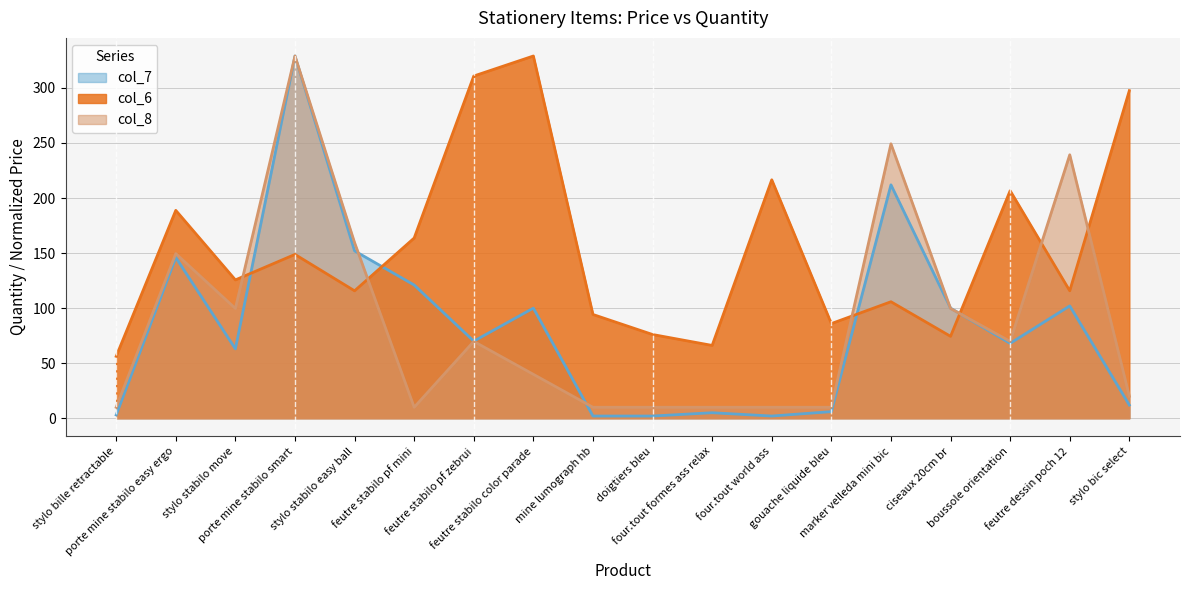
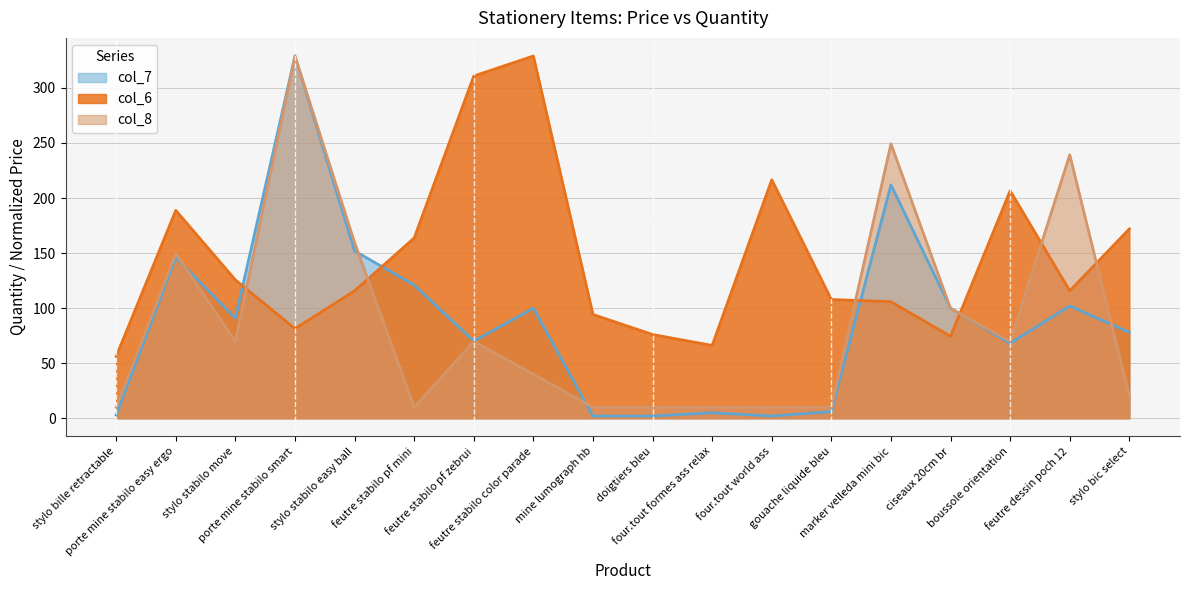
  {
    "col_7": {
      "stylo bille retractable": 3,
      "porte mine stabilo easy ergo": 146,
-     "stylo stabilo move": 63,
+     "stylo stabilo move": 91,
      "stylo stabilo easy ball": 152,
      "feutre stabilo pf mini": 121,
      "feutre stabilo color parade": 100,
      "mine lumograph hb": 2,
      "doigtiers bleu": 2,
      "four.tout formes ass relax": 5,
      "four.tout world ass": 2,
      "gouache liquide bleu": 6,
      "marker velleda mini bic": 212,
      "feutre dessin poch 12": 102,
-     "stylo bic select": 12
+     "stylo bic select": 78
    },
    "col_6": {
      "stylo bille retractable": 56,
      "porte mine stabilo easy ergo": 189,
      "stylo stabilo move": 126,
-     "porte mine stabilo smart": 149,
+     "porte mine stabilo smart": 81,
      "stylo stabilo easy ball": 116,
      "feutre stabilo pf mini": 164,
      "feutre stabilo pf zebrui": 311,
      "feutre stabilo color parade": 329,
      "mine lumograph hb": 94,
      "doigtiers bleu": 76,
      "four.tout formes ass relax": 66,
      "four.tout world ass": 217,
-     "gouache liquide bleu": 86,
+     "gouache liquide bleu": 108,
      "marker velleda mini bic": 106,
      "ciseaux 20cm br": 74,
      "boussole orientation": 207,
      "feutre dessin poch 12": 116,
-     "stylo bic select": 298
+     "stylo bic select": 172
    },
    "col_8": {
      "stylo bille retractable": 10,
      "porte mine stabilo easy ergo": 150,
-     "stylo stabilo move": 100,
+     "stylo stabilo move": 70,
      "stylo stabilo easy ball": 160,
      "feutre stabilo pf mini": 10,
      "feutre stabilo color parade": 40,
      "mine lumograph hb": 10,
      "doigtiers bleu": 10,
      "four.tout formes ass relax": 10,
      "four.tout world ass": 10,
      "gouache liquide bleu": 10,
      "marker velleda mini bic": 249,
      "feutre dessin poch 12": 239,
      "stylo bic select": 20
    }
  }
